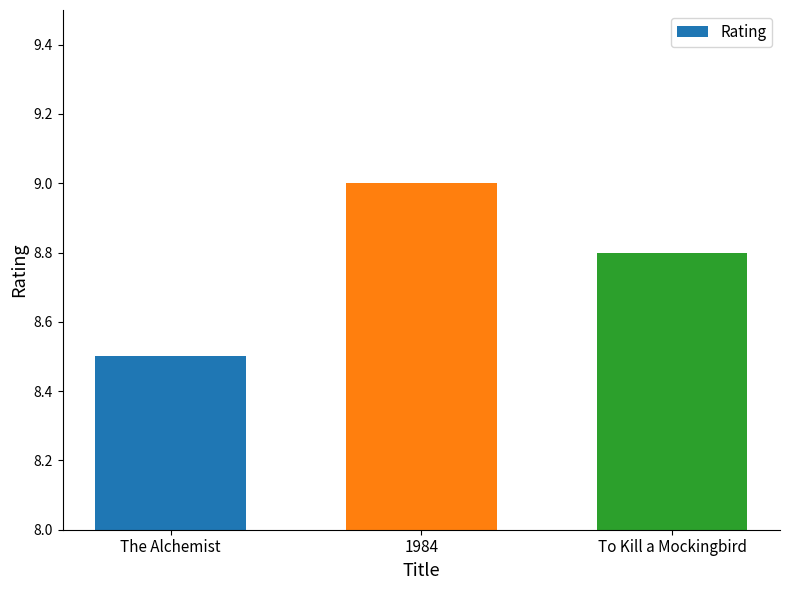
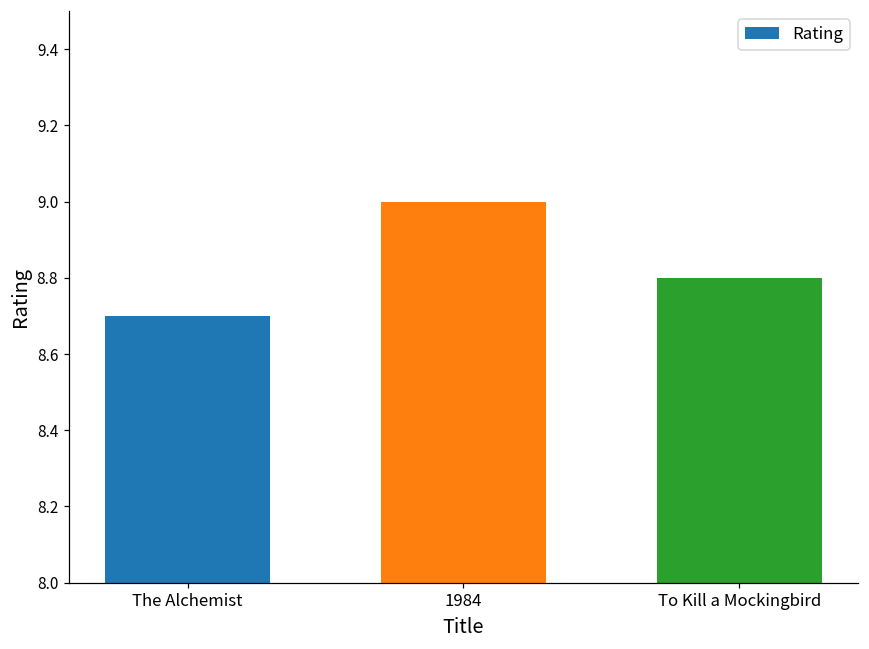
  {
-   "The Alchemist": 8.5,
+   "The Alchemist": 8.7,
    "1984": 9.0,
    "To Kill a Mockingbird": 8.8
  }
